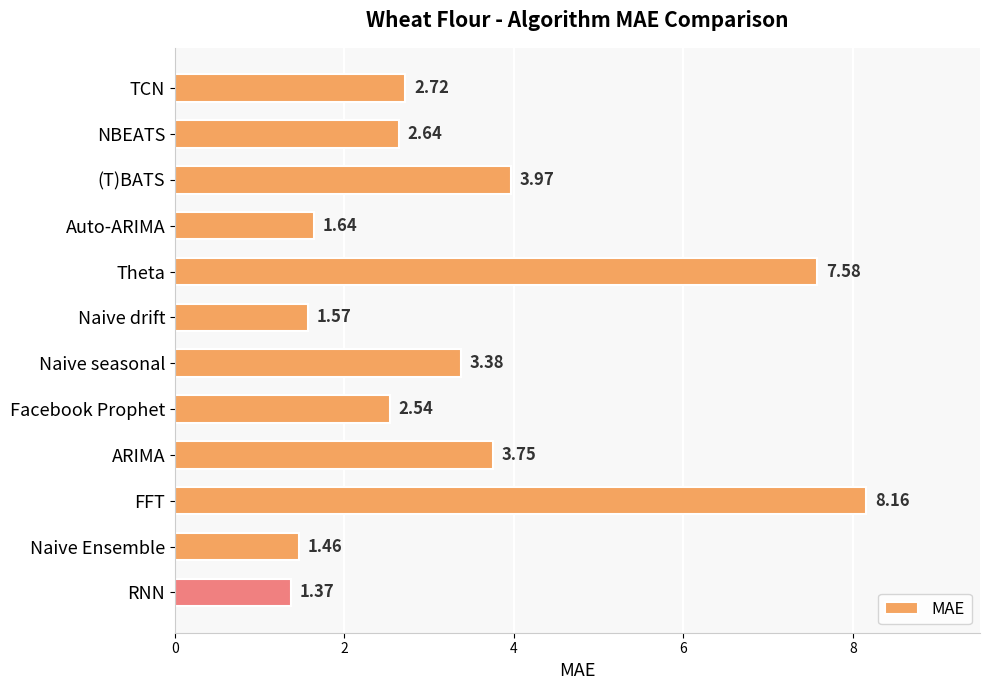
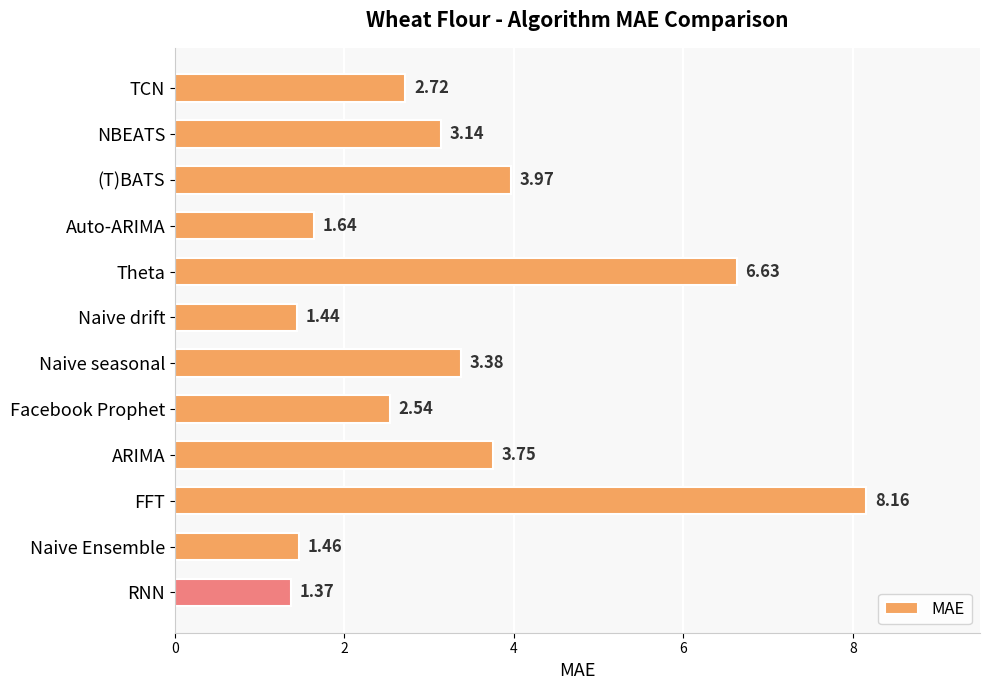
  {
    "TCN": 2.72,
-   "NBEATS": 2.64,
+   "NBEATS": 3.14,
    "(T)BATS": 3.97,
    "Auto-ARIMA": 1.64,
-   "Theta": 7.58,
-   "Naive drift": 1.57,
+   "Theta": 6.63,
+   "Naive drift": 1.44,
    "Naive seasonal": 3.38,
    "Facebook Prophet": 2.54,
    "ARIMA": 3.75,
    "FFT": 8.16,
    "Naive Ensemble": 1.46,
    "RNN": 1.37
  }
